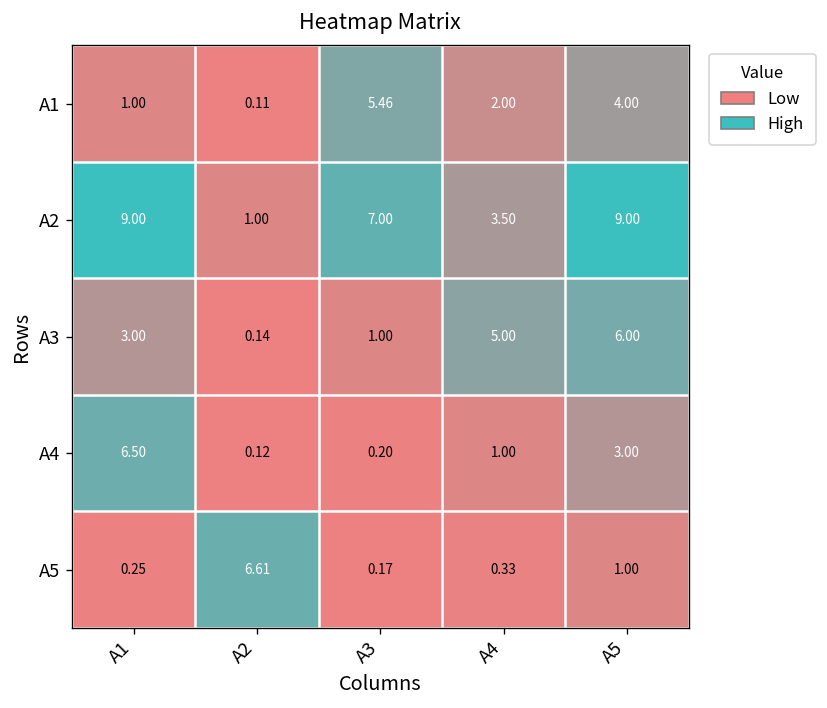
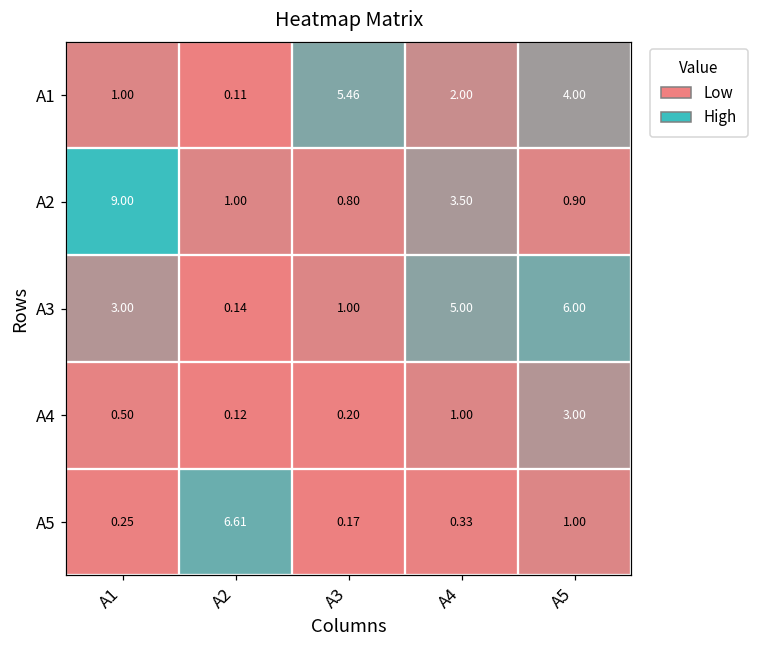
  {
    "А1": {
      "А1": 1.00,
      "А2": 0.11,
      "А3": 5.46,
      "А4": 2.00,
      "А5": 4.00
    },
    "А2": {
      "А1": 9.00,
      "А2": 1.00,
-     "А3": 7.00,
+     "А3": 0.80,
      "А4": 3.50,
-     "А5": 9.00
+     "А5": 0.90
    },
    "А3": {
      "А1": 3.00,
      "А2": 0.14,
      "А3": 1.00,
      "А4": 5.00,
      "А5": 6.00
    },
    "А4": {
-     "А1": 6.50,
+     "А1": 0.50,
      "А2": 0.12,
      "А3": 0.20,
      "А4": 1.00,
      "А5": 3.00
    },
    "А5": {
      "А1": 0.25,
      "А2": 6.61,
      "А3": 0.17,
      "А4": 0.33,
      "А5": 1.00
    }
  }
